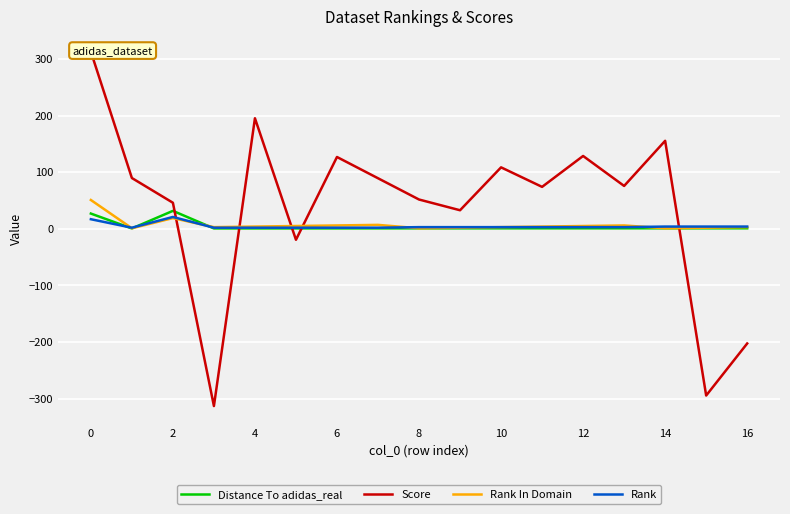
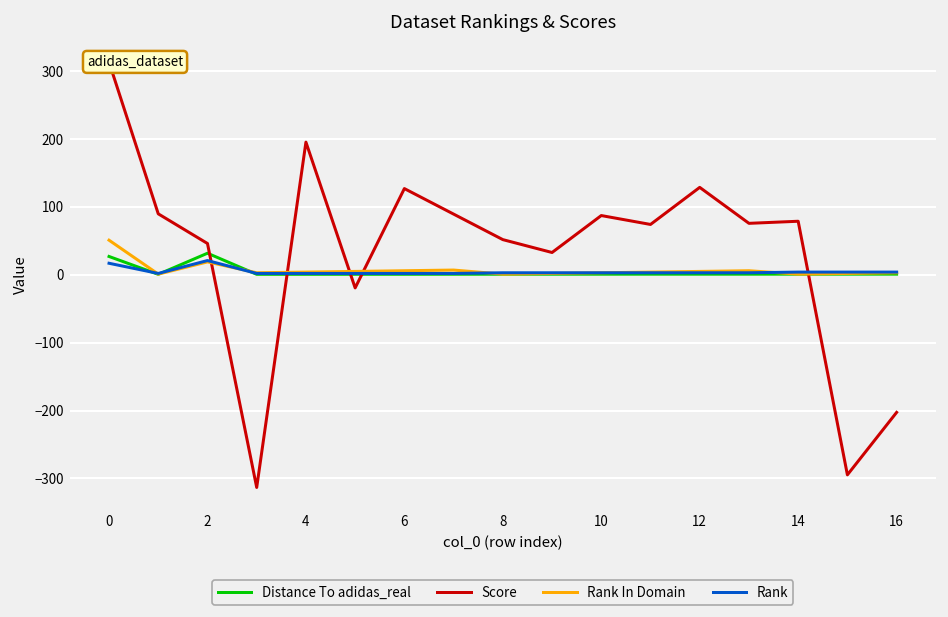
  {
    "Distance To adidas_real": {
      "0": 30,
      "2": 30
    },
    "Score": {
      "2": 50,
      "4": 200,
      "6": 130,
      "8": 50,
-     "10": 110,
+     "10": 90,
      "12": 130,
-     "14": 160,
+     "14": 80,
      "16": -200
    },
    "Rank In Domain": {
      "0": 50
    },
    "Rank": {
      "0": 20
    }
  }
